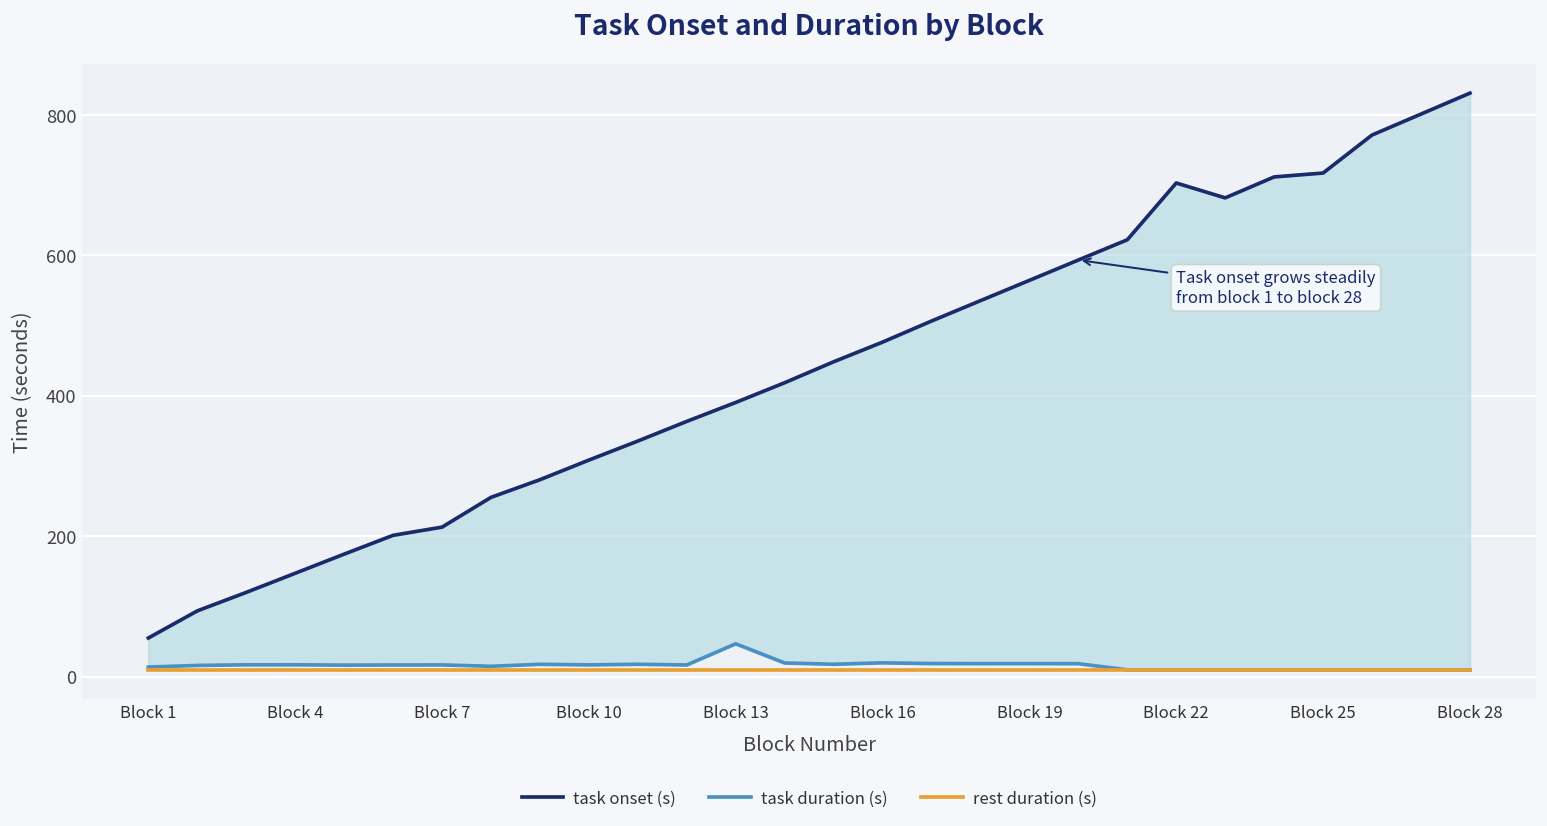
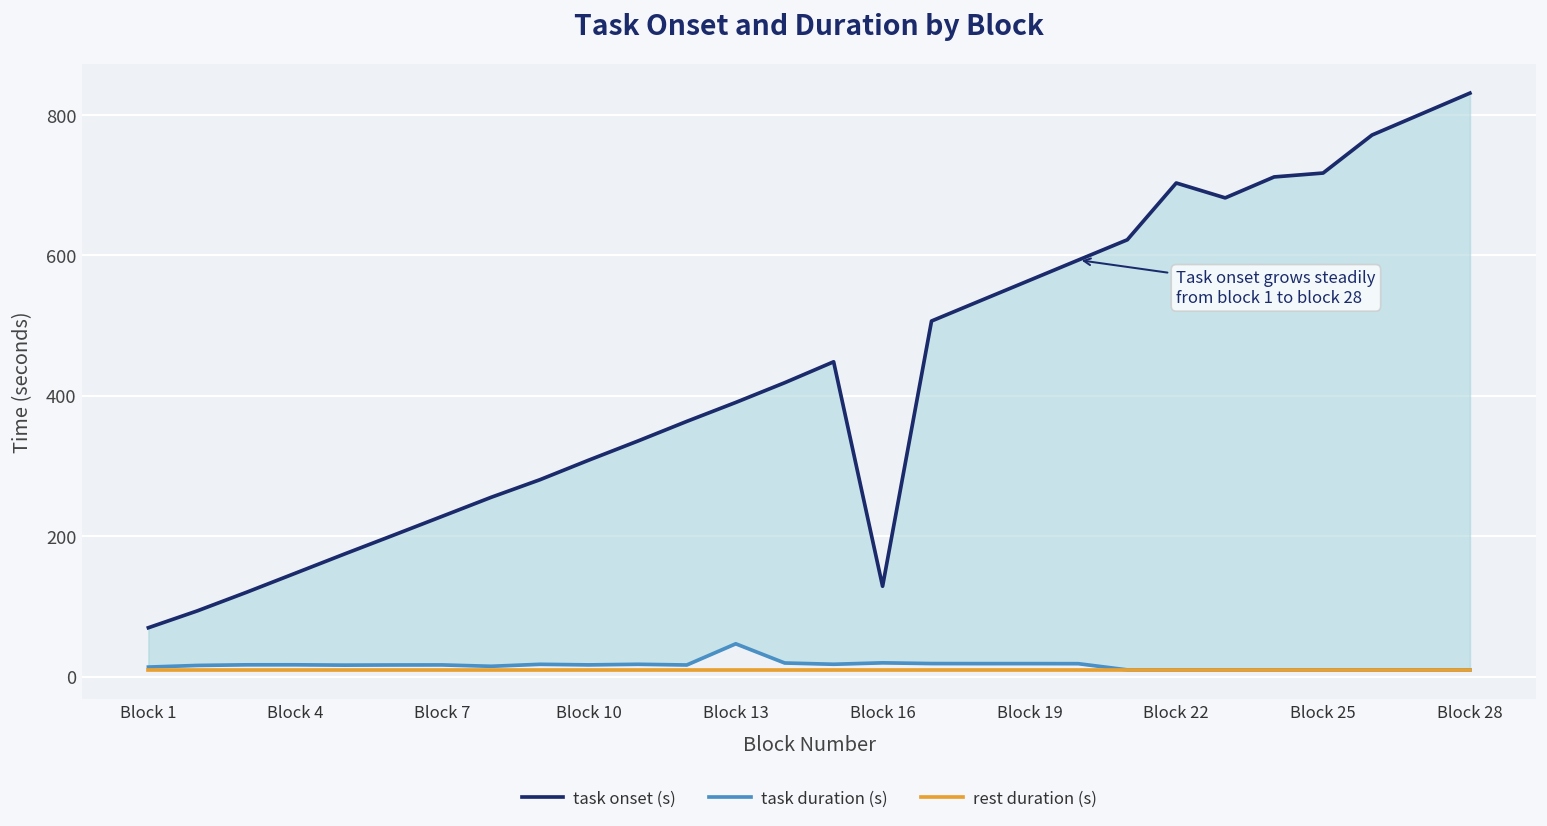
  {
    "task onset (s)": {
-     "Block 1": 60,
+     "Block 1": 70,
      "Block 4": 150,
-     "Block 7": 210,
+     "Block 7": 230,
      "Block 10": 310,
      "Block 13": 390,
-     "Block 16": 480,
+     "Block 16": 130,
      "Block 19": 560,
      "Block 22": 700,
      "Block 25": 720,
      "Block 28": 830
    },
    "task duration (s)": {
      "Block 4": 20,
      "Block 7": 20,
      "Block 10": 20,
      "Block 13": 50,
      "Block 16": 20,
      "Block 19": 20
    },
    "rest duration (s)": {
      "Block 4": 10,
      "Block 7": 10,
      "Block 10": 10,
      "Block 13": 10,
      "Block 16": 10,
      "Block 19": 10
    }
  }
